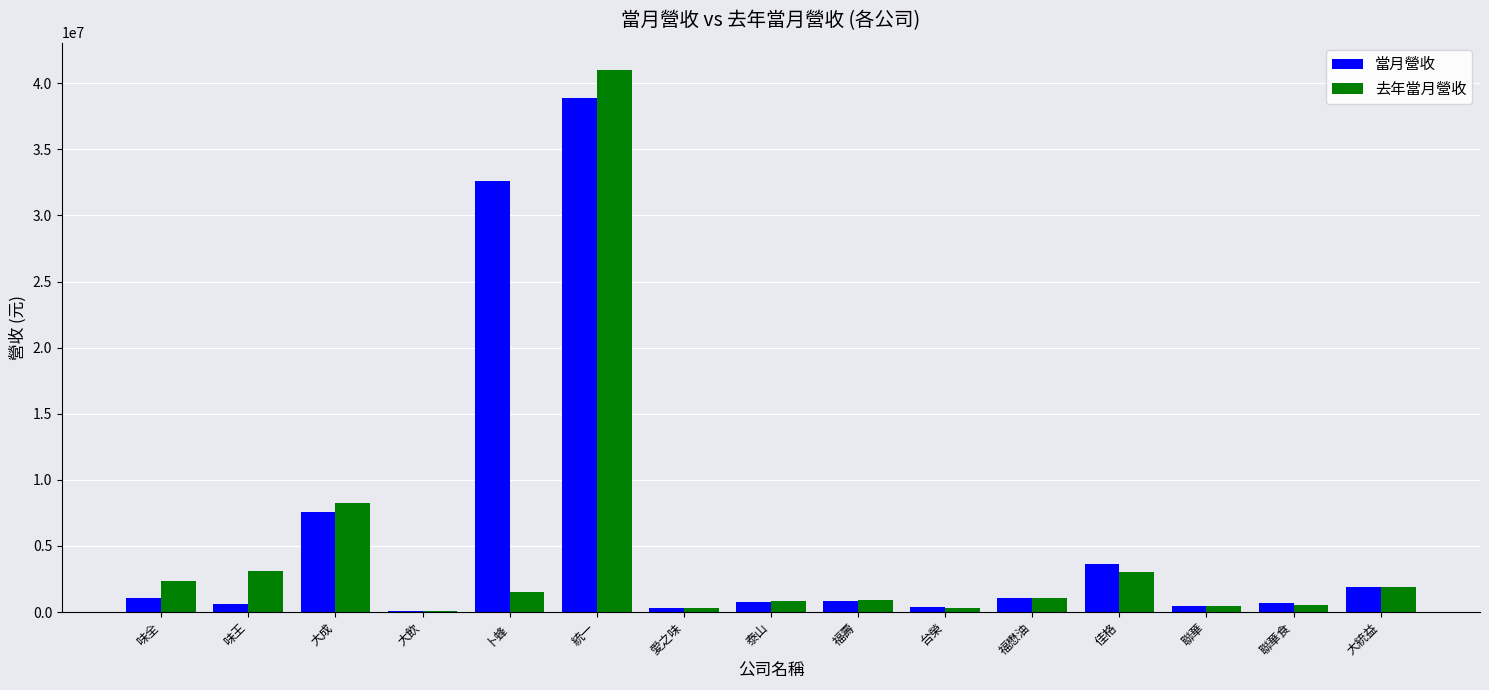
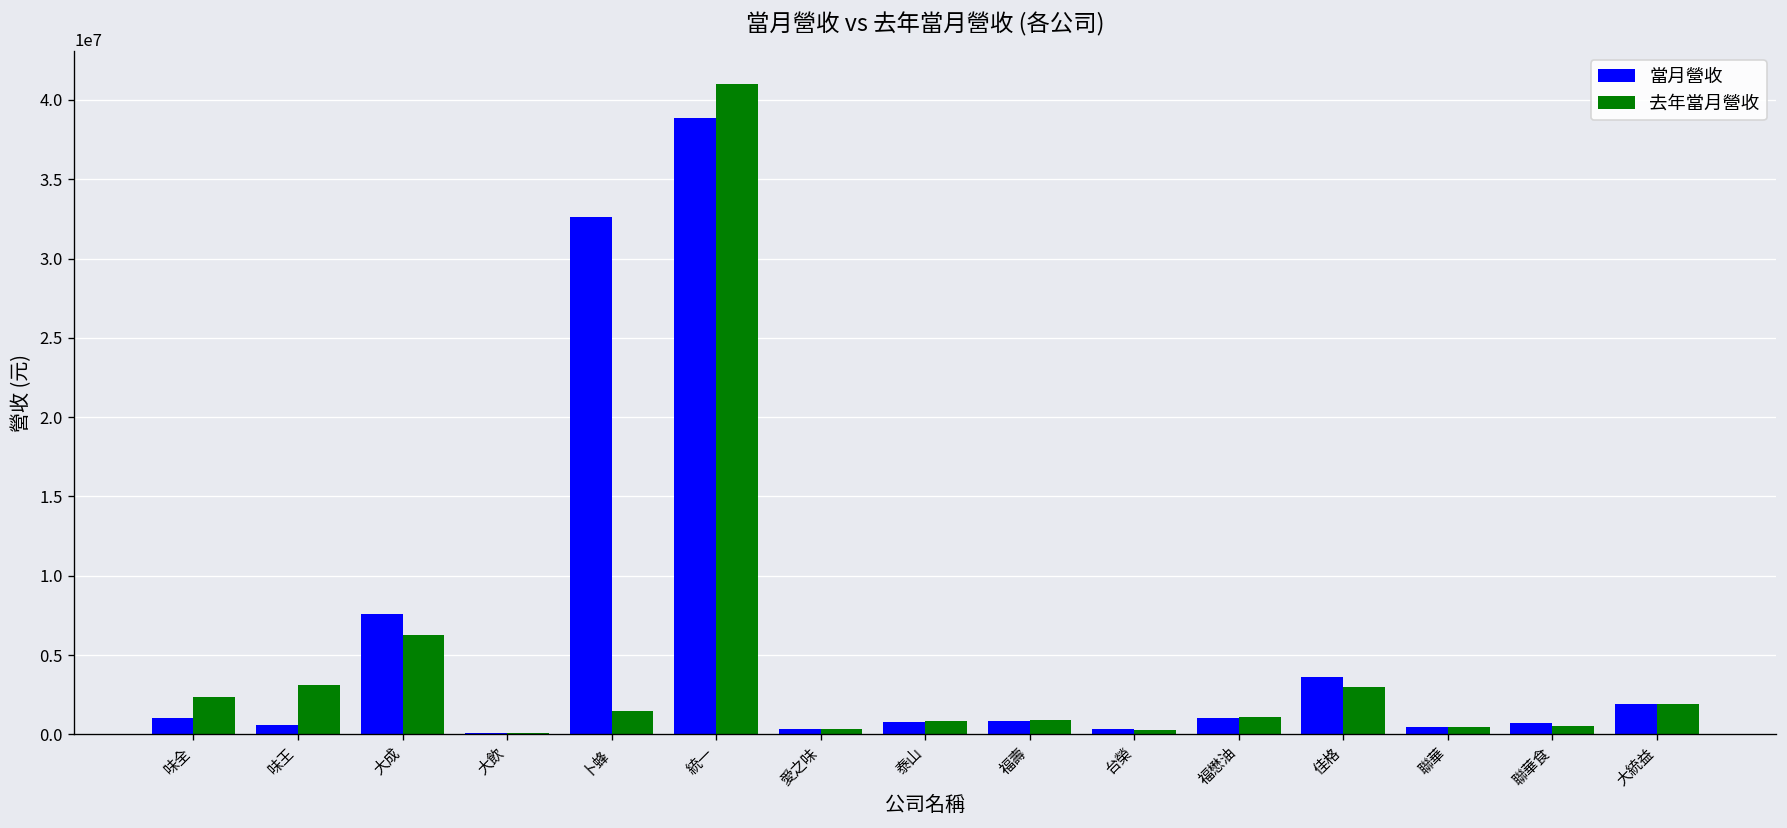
  {
    "當月營收": {
      "味全": 1000000,
      "味王": 600000,
      "大成": 7600000,
      "卜蜂": 32600000,
      "統一": 38900000,
      "愛之味": 300000,
      "泰山": 800000,
      "福壽": 800000,
      "台榮": 300000,
      "福懋油": 1100000,
      "佳格": 3700000,
      "聯華": 500000,
      "聯華食": 700000,
      "大統益": 1900000
    },
    "去年當月營收": {
      "味全": 2300000,
      "味王": 3100000,
-     "大成": 8200000,
+     "大成": 6200000,
      "卜蜂": 1500000,
      "統一": 41000000,
      "愛之味": 300000,
      "泰山": 800000,
      "福壽": 900000,
      "台榮": 300000,
      "福懋油": 1100000,
      "佳格": 3000000,
      "聯華": 500000,
      "聯華食": 600000,
      "大統益": 1900000
    }
  }
